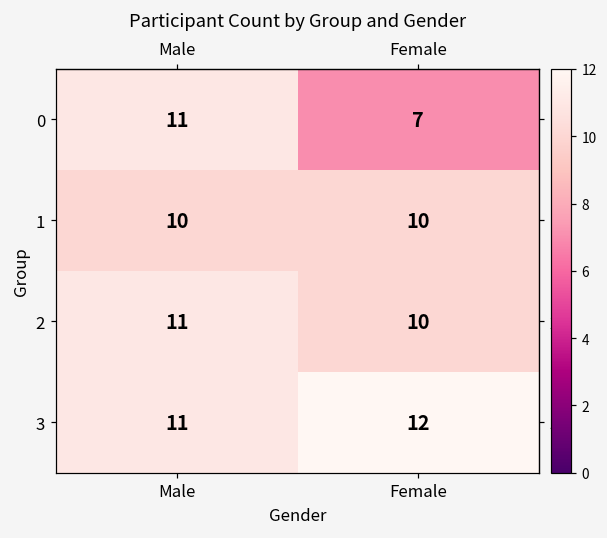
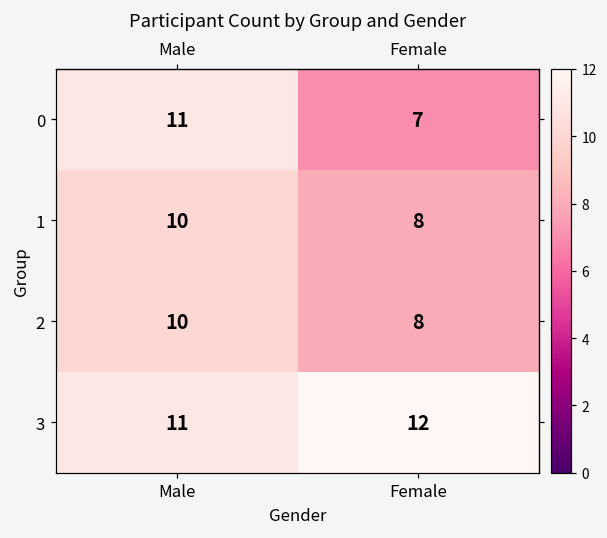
  {
    "0": {
      "Male": 11,
      "Female": 7
    },
    "1": {
      "Male": 10,
-     "Female": 10
+     "Female": 8
    },
    "2": {
-     "Male": 11,
-     "Female": 10
+     "Male": 10,
+     "Female": 8
    },
    "3": {
      "Male": 11,
      "Female": 12
    }
  }
